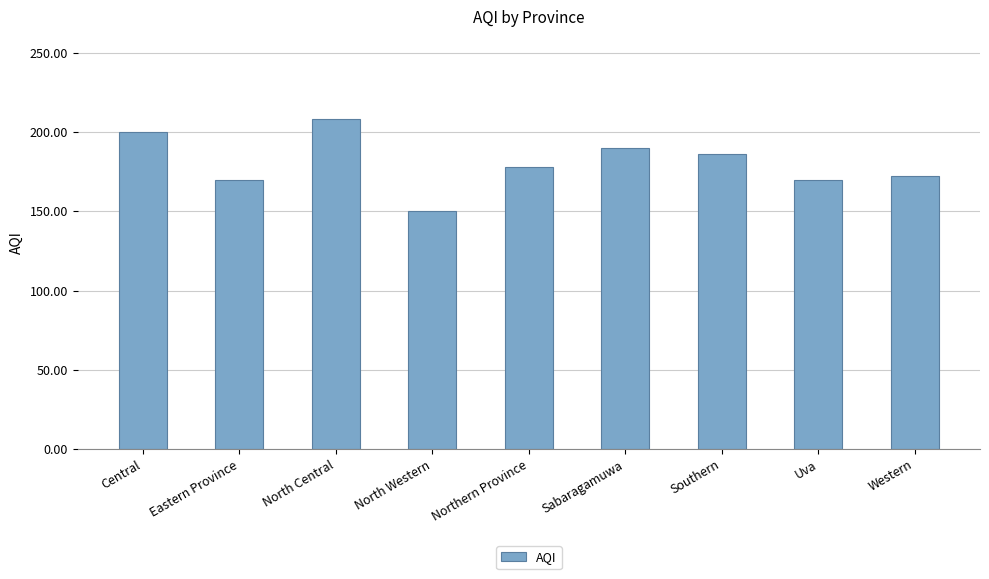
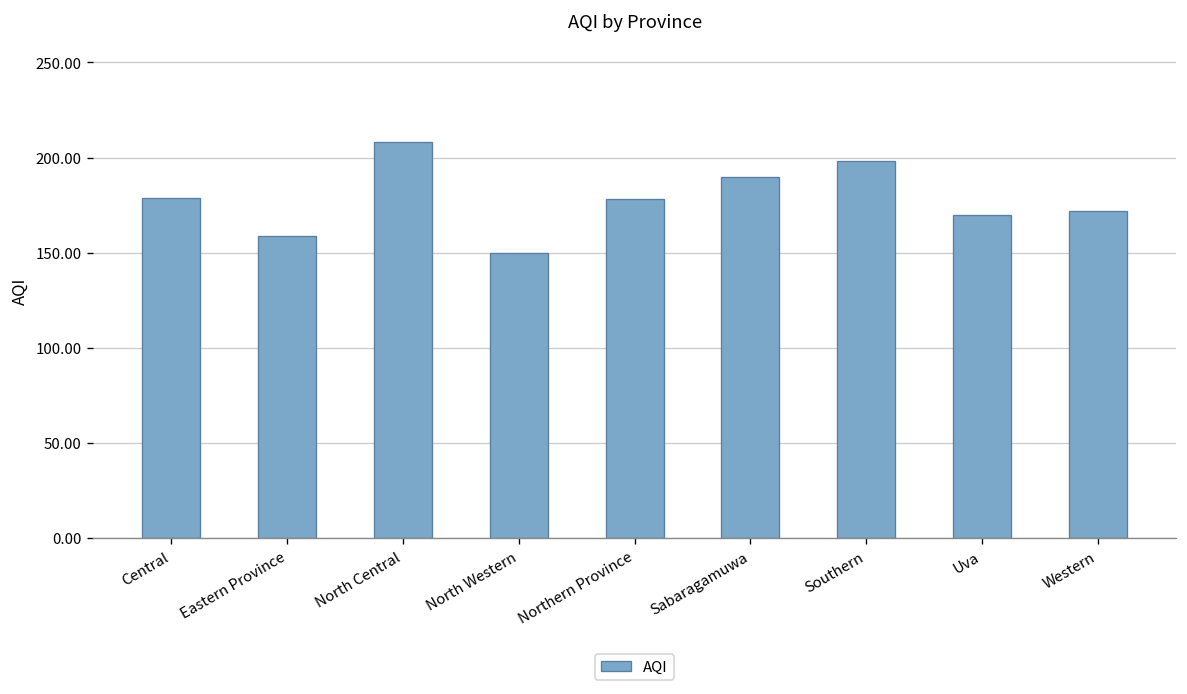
  {
-   "Central": 200,
-   "Eastern Province": 170,
+   "Central": 179,
+   "Eastern Province": 159,
    "North Central": 208,
    "North Western": 150,
    "Northern Province": 178,
    "Sabaragamuwa": 190,
-   "Southern": 186,
+   "Southern": 198,
    "Uva": 170,
    "Western": 172
  }
